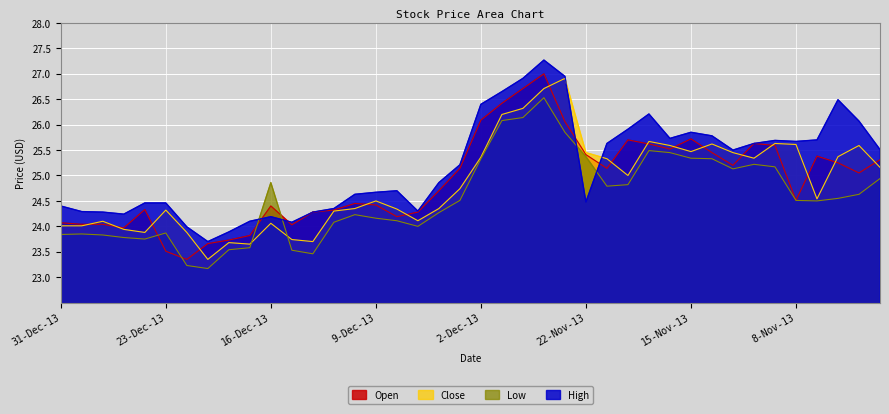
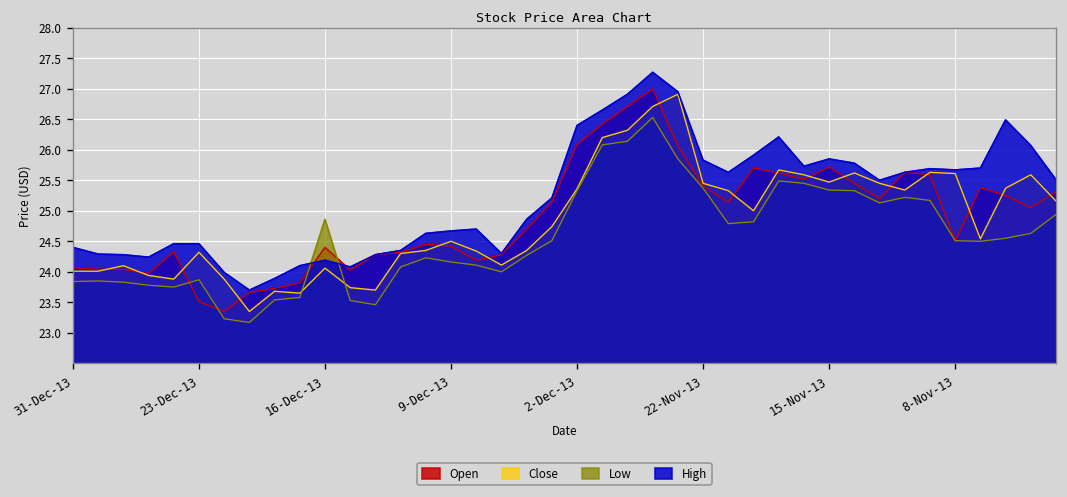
  {
    "Open": {
      "31-Dec-13": 24.1,
      "23-Dec-13": 23.5,
      "16-Dec-13": 24.4,
      "9-Dec-13": 24.4,
      "2-Dec-13": 26.1,
      "15-Nov-13": 25.7
    },
    "Close": {
      "31-Dec-13": 24.0,
      "23-Dec-13": 24.3,
      "16-Dec-13": 24.1,
      "9-Dec-13": 24.5,
      "15-Nov-13": 25.5,
      "8-Nov-13": 25.6
    },
    "Low": {
      "31-Dec-13": 23.8,
      "23-Dec-13": 23.9,
      "16-Dec-13": 24.9,
      "9-Dec-13": 24.2,
      "15-Nov-13": 25.3
    },
    "High": {
      "31-Dec-13": 24.4,
      "23-Dec-13": 24.5,
      "16-Dec-13": 24.2,
      "9-Dec-13": 24.7,
      "2-Dec-13": 26.4,
-     "22-Nov-13": 24.5,
+     "22-Nov-13": 25.8,
      "15-Nov-13": 25.9,
      "8-Nov-13": 25.7
    }
  }
